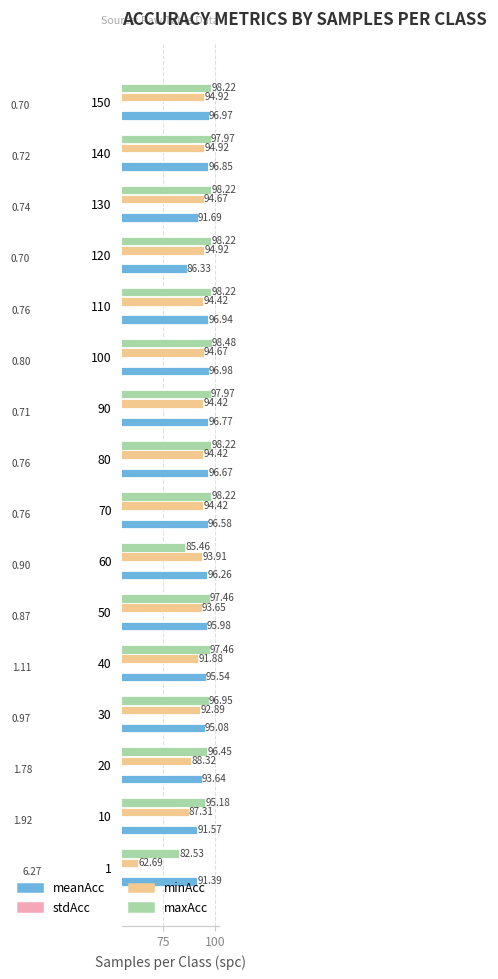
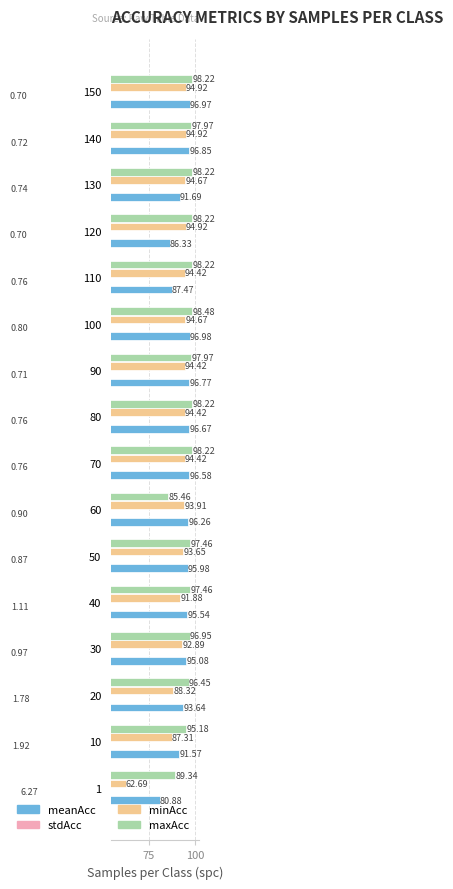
  {
    "meanAcc": {
      "150": 96.97,
      "140": 96.85,
      "130": 91.69,
      "120": 86.33,
-     "110": 96.94,
+     "110": 87.47,
      "100": 96.98,
      "90": 96.77,
      "80": 96.67,
      "70": 96.58,
      "60": 96.26,
      "50": 95.98,
      "40": 95.54,
      "30": 95.08,
      "20": 93.64,
      "10": 91.57,
-     "1": 91.39
+     "1": 80.88
    },
    "maxAcc": {
      "150": 98.22,
      "140": 97.97,
      "130": 98.22,
      "120": 98.22,
      "110": 98.22,
      "100": 98.48,
      "90": 97.97,
      "80": 98.22,
      "70": 98.22,
      "60": 85.46,
      "50": 97.46,
      "40": 97.46,
      "30": 96.95,
      "20": 96.45,
      "10": 95.18,
-     "1": 82.53
+     "1": 89.34
    }
  }
